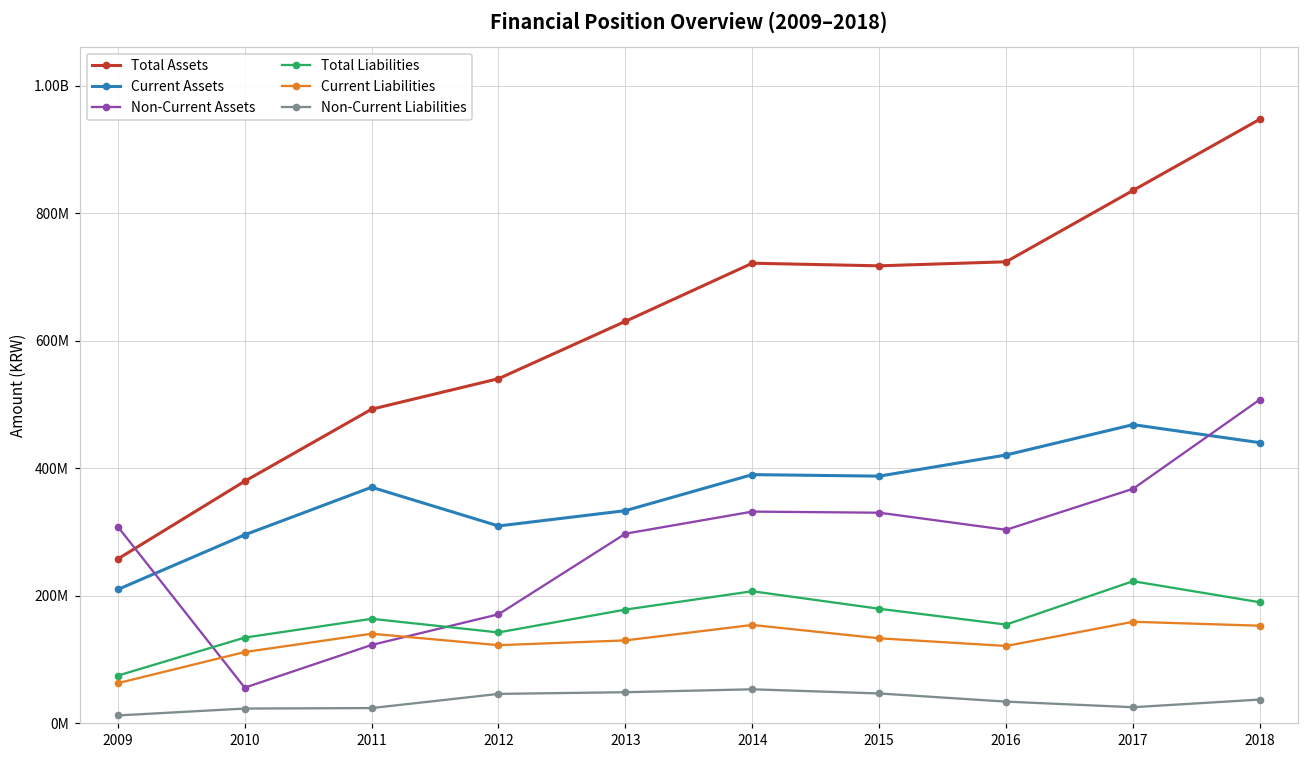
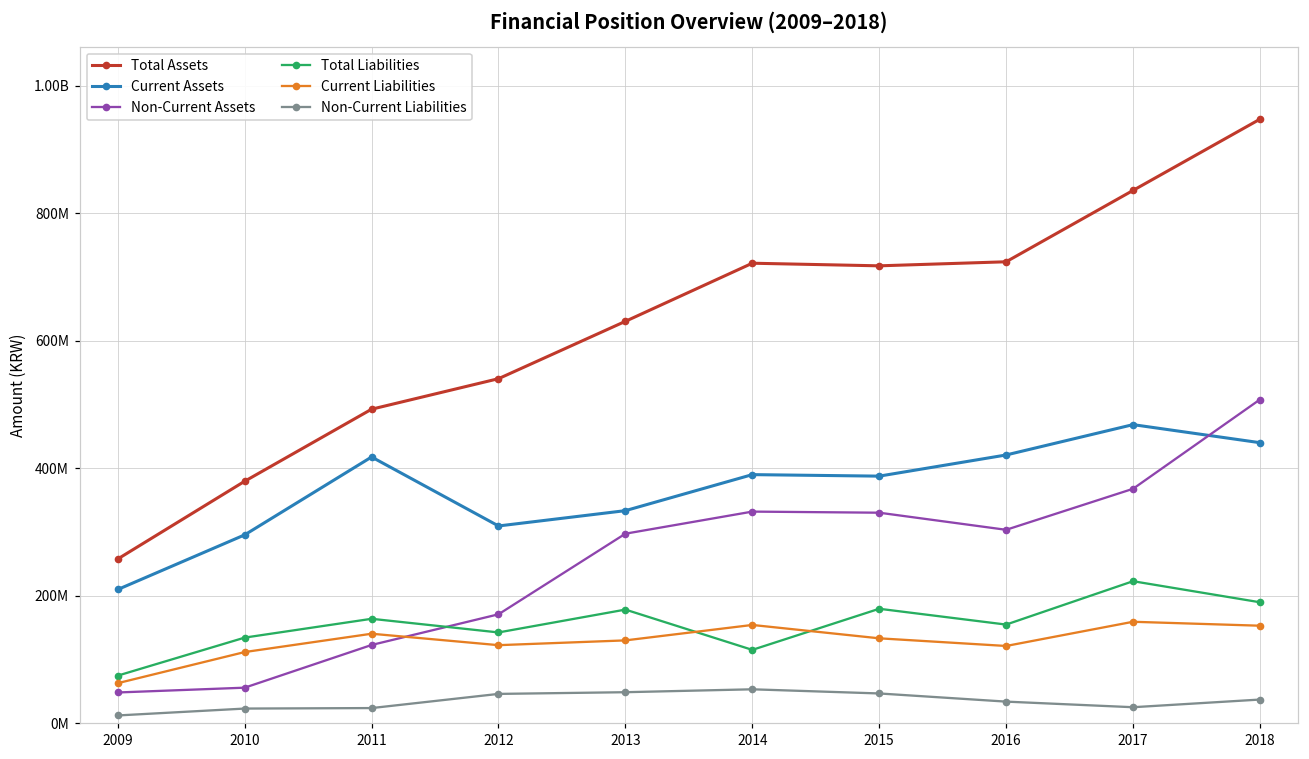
  {
    "Total Assets": {
      "2009": 260000000,
      "2010": 380000000,
      "2011": 490000000,
      "2012": 540000000,
      "2013": 630000000,
      "2014": 720000000,
      "2015": 720000000,
      "2016": 720000000,
      "2017": 840000000,
      "2018": 950000000
    },
    "Current Assets": {
      "2009": 210000000,
      "2010": 300000000,
-     "2011": 370000000,
+     "2011": 420000000,
      "2012": 310000000,
      "2013": 330000000,
      "2014": 390000000,
      "2015": 390000000,
      "2016": 420000000,
      "2017": 470000000,
      "2018": 440000000
    },
    "Non-Current Assets": {
-     "2009": 310000000,
+     "2009": 50000000,
      "2010": 60000000,
      "2011": 120000000,
      "2012": 170000000,
      "2013": 300000000,
      "2014": 330000000,
      "2015": 330000000,
      "2016": 300000000,
      "2017": 370000000,
      "2018": 510000000
    },
    "Total Liabilities": {
      "2009": 70000000,
      "2010": 130000000,
      "2011": 160000000,
      "2012": 140000000,
      "2013": 180000000,
-     "2014": 210000000,
+     "2014": 110000000,
      "2015": 180000000,
      "2016": 150000000,
      "2017": 220000000,
      "2018": 190000000
    },
    "Current Liabilities": {
      "2009": 60000000,
      "2010": 110000000,
      "2011": 140000000,
      "2012": 120000000,
      "2013": 130000000,
      "2014": 150000000,
      "2015": 130000000,
      "2016": 120000000,
      "2017": 160000000,
      "2018": 150000000
    },
    "Non-Current Liabilities": {
      "2009": 10000000,
      "2010": 20000000,
      "2011": 20000000,
      "2012": 50000000,
      "2013": 50000000,
      "2014": 50000000,
      "2015": 50000000,
      "2016": 30000000,
      "2017": 20000000,
      "2018": 40000000
    }
  }
